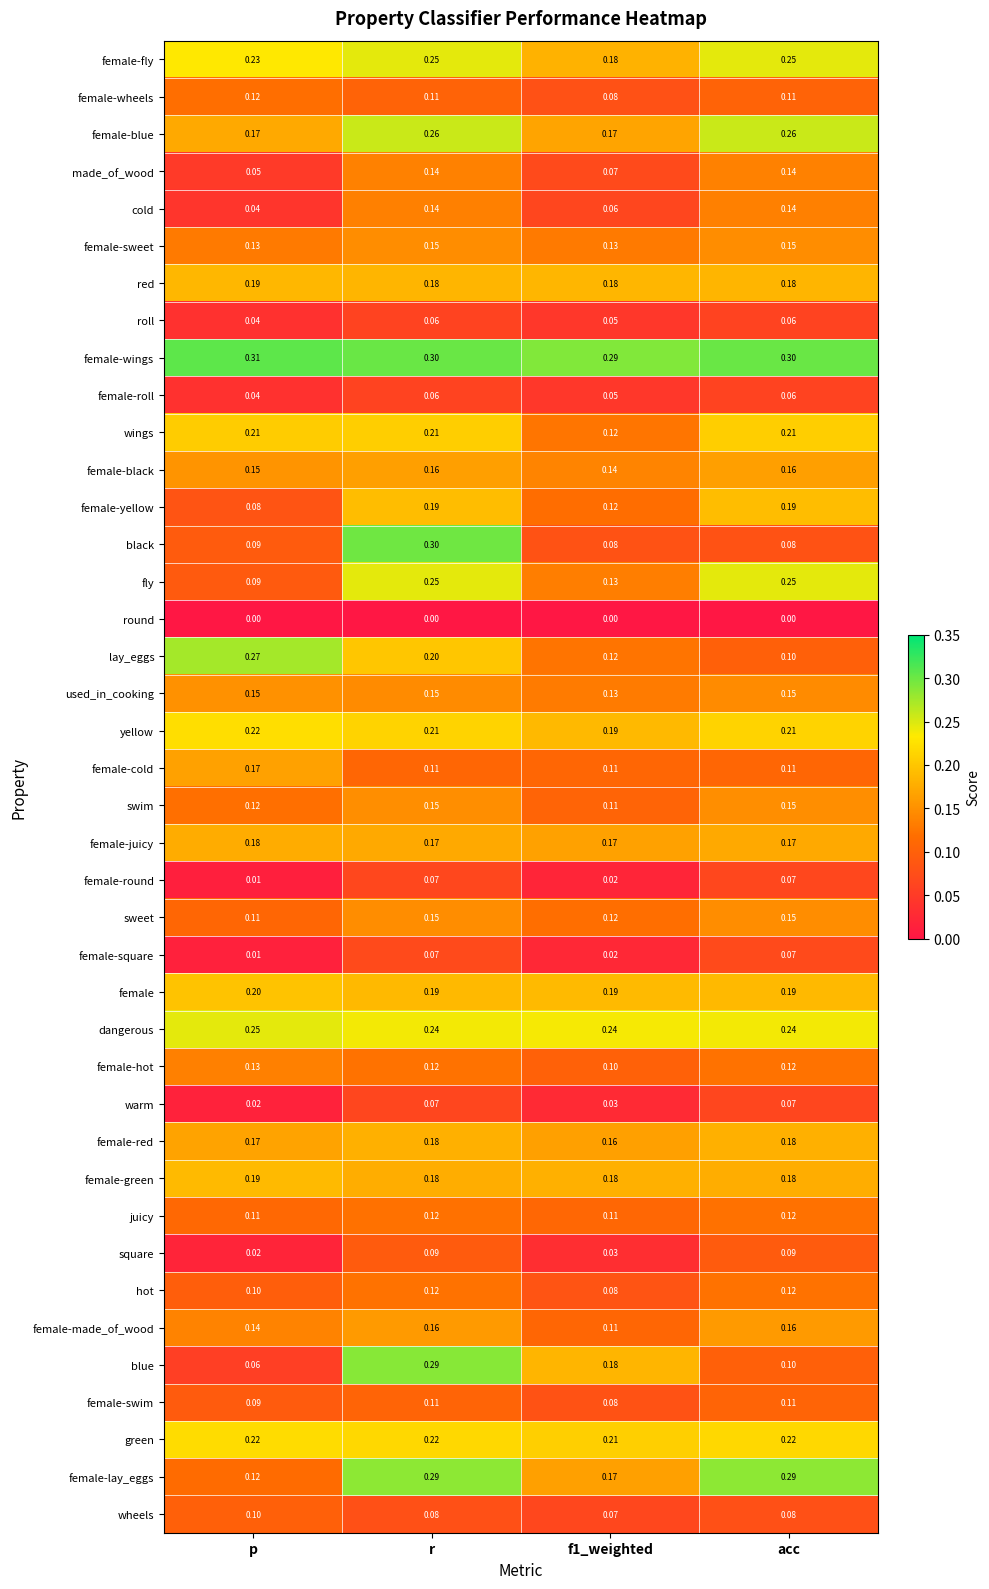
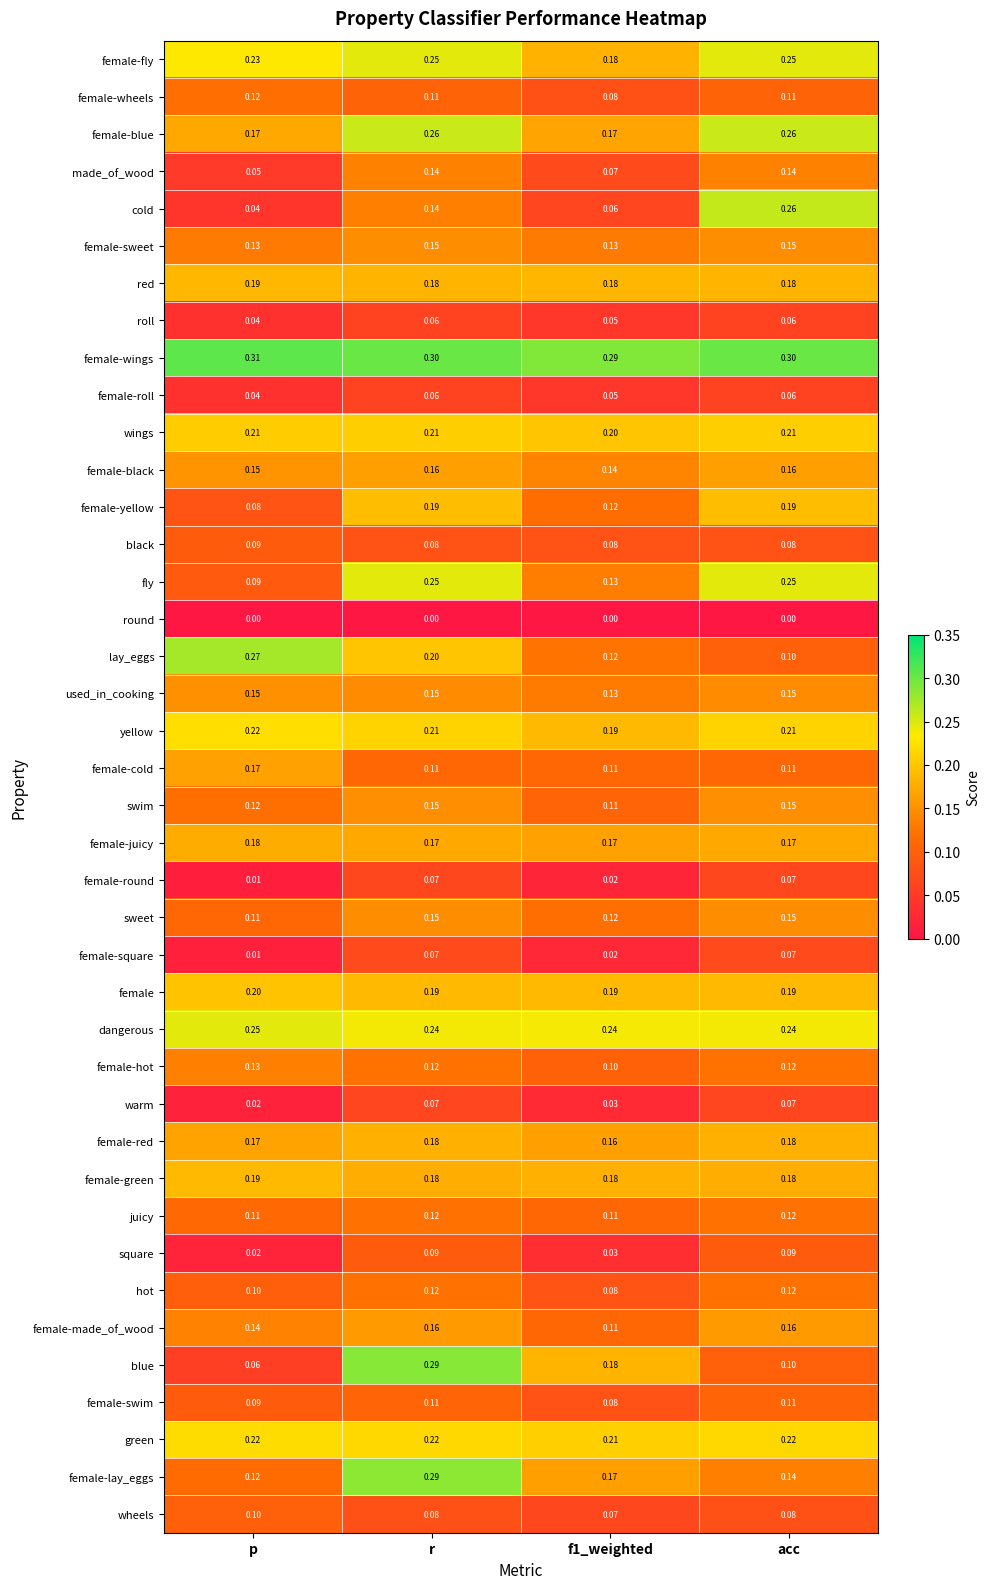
  {
    "female-fly": {
      "p": 0.23,
      "r": 0.25,
      "f1_weighted": 0.18,
      "acc": 0.25
    },
    "female-wheels": {
      "p": 0.12,
      "r": 0.11,
      "f1_weighted": 0.08,
      "acc": 0.11
    },
    "female-blue": {
      "p": 0.17,
      "r": 0.26,
      "f1_weighted": 0.17,
      "acc": 0.26
    },
    "made_of_wood": {
      "p": 0.05,
      "r": 0.14,
      "f1_weighted": 0.07,
      "acc": 0.14
    },
    "cold": {
      "p": 0.04,
      "r": 0.14,
      "f1_weighted": 0.06,
-     "acc": 0.14
+     "acc": 0.26
    },
    "female-sweet": {
      "p": 0.13,
      "r": 0.15,
      "f1_weighted": 0.13,
      "acc": 0.15
    },
    "red": {
      "p": 0.19,
      "r": 0.18,
      "f1_weighted": 0.18,
      "acc": 0.18
    },
    "roll": {
      "p": 0.04,
      "r": 0.06,
      "f1_weighted": 0.05,
      "acc": 0.06
    },
    "female-wings": {
      "p": 0.31,
      "r": 0.30,
      "f1_weighted": 0.29,
      "acc": 0.30
    },
    "female-roll": {
      "p": 0.04,
      "r": 0.06,
      "f1_weighted": 0.05,
      "acc": 0.06
    },
    "wings": {
      "p": 0.21,
      "r": 0.21,
-     "f1_weighted": 0.12,
+     "f1_weighted": 0.20,
      "acc": 0.21
    },
    "female-black": {
      "p": 0.15,
      "r": 0.16,
      "f1_weighted": 0.14,
      "acc": 0.16
    },
    "female-yellow": {
      "p": 0.08,
      "r": 0.19,
      "f1_weighted": 0.12,
      "acc": 0.19
    },
    "black": {
      "p": 0.09,
-     "r": 0.30,
+     "r": 0.08,
      "f1_weighted": 0.08,
      "acc": 0.08
    },
    "fly": {
      "p": 0.09,
      "r": 0.25,
      "f1_weighted": 0.13,
      "acc": 0.25
    },
    "round": {
      "p": 0.00,
      "r": 0.00,
      "f1_weighted": 0.00,
      "acc": 0.00
    },
    "lay_eggs": {
      "p": 0.27,
      "r": 0.20,
      "f1_weighted": 0.12,
      "acc": 0.10
    },
    "used_in_cooking": {
      "p": 0.15,
      "r": 0.15,
      "f1_weighted": 0.13,
      "acc": 0.15
    },
    "yellow": {
      "p": 0.22,
      "r": 0.21,
      "f1_weighted": 0.19,
      "acc": 0.21
    },
    "female-cold": {
      "p": 0.17,
      "r": 0.11,
      "f1_weighted": 0.11,
      "acc": 0.11
    },
    "swim": {
      "p": 0.12,
      "r": 0.15,
      "f1_weighted": 0.11,
      "acc": 0.15
    },
    "female-juicy": {
      "p": 0.18,
      "r": 0.17,
      "f1_weighted": 0.17,
      "acc": 0.17
    },
    "female-round": {
      "p": 0.01,
      "r": 0.07,
      "f1_weighted": 0.02,
      "acc": 0.07
    },
    "sweet": {
      "p": 0.11,
      "r": 0.15,
      "f1_weighted": 0.12,
      "acc": 0.15
    },
    "female-square": {
      "p": 0.01,
      "r": 0.07,
      "f1_weighted": 0.02,
      "acc": 0.07
    },
    "female": {
      "p": 0.20,
      "r": 0.19,
      "f1_weighted": 0.19,
      "acc": 0.19
    },
    "dangerous": {
      "p": 0.25,
      "r": 0.24,
      "f1_weighted": 0.24,
      "acc": 0.24
    },
    "female-hot": {
      "p": 0.13,
      "r": 0.12,
      "f1_weighted": 0.10,
      "acc": 0.12
    },
    "warm": {
      "p": 0.02,
      "r": 0.07,
      "f1_weighted": 0.03,
      "acc": 0.07
    },
    "female-red": {
      "p": 0.17,
      "r": 0.18,
      "f1_weighted": 0.16,
      "acc": 0.18
    },
    "female-green": {
      "p": 0.19,
      "r": 0.18,
      "f1_weighted": 0.18,
      "acc": 0.18
    },
    "juicy": {
      "p": 0.11,
      "r": 0.12,
      "f1_weighted": 0.11,
      "acc": 0.12
    },
    "square": {
      "p": 0.02,
      "r": 0.09,
      "f1_weighted": 0.03,
      "acc": 0.09
    },
    "hot": {
      "p": 0.10,
      "r": 0.12,
      "f1_weighted": 0.08,
      "acc": 0.12
    },
    "female-made_of_wood": {
      "p": 0.14,
      "r": 0.16,
      "f1_weighted": 0.11,
      "acc": 0.16
    },
    "blue": {
      "p": 0.06,
      "r": 0.29,
      "f1_weighted": 0.18,
      "acc": 0.10
    },
    "female-swim": {
      "p": 0.09,
      "r": 0.11,
      "f1_weighted": 0.08,
      "acc": 0.11
    },
    "green": {
      "p": 0.22,
      "r": 0.22,
      "f1_weighted": 0.21,
      "acc": 0.22
    },
    "female-lay_eggs": {
      "p": 0.12,
      "r": 0.29,
      "f1_weighted": 0.17,
-     "acc": 0.29
+     "acc": 0.14
    },
    "wheels": {
      "p": 0.10,
      "r": 0.08,
      "f1_weighted": 0.07,
      "acc": 0.08
    }
  }
